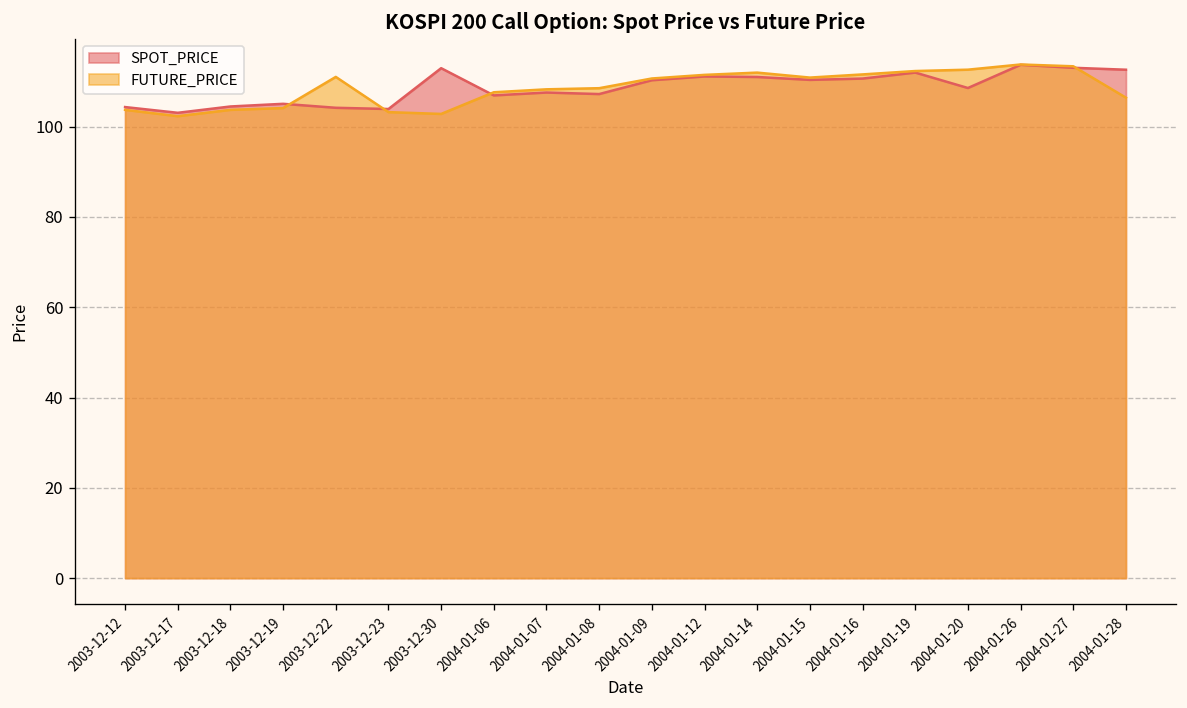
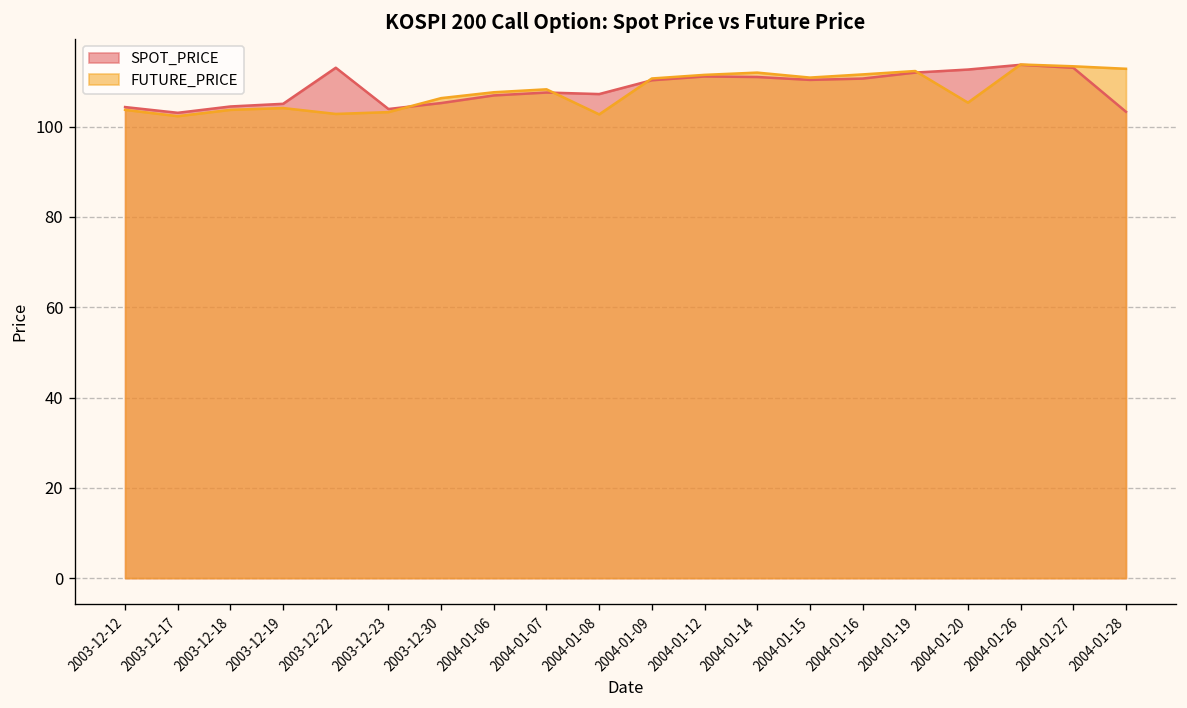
  {
    "SPOT_PRICE": {
      "2003-12-17": 103,
      "2003-12-18": 104,
      "2003-12-19": 105,
-     "2003-12-22": 104,
+     "2003-12-22": 113,
      "2003-12-23": 104,
-     "2003-12-30": 113,
+     "2003-12-30": 105,
      "2004-01-06": 107,
      "2004-01-07": 108,
      "2004-01-08": 107,
      "2004-01-14": 111,
      "2004-01-16": 111,
-     "2004-01-20": 109,
-     "2004-01-28": 113
+     "2004-01-20": 113,
+     "2004-01-28": 103
    },
    "FUTURE_PRICE": {
      "2003-12-17": 102,
      "2003-12-18": 104,
      "2003-12-19": 104,
-     "2003-12-22": 111,
+     "2003-12-22": 103,
      "2003-12-23": 103,
-     "2003-12-30": 103,
+     "2003-12-30": 106,
      "2004-01-06": 108,
      "2004-01-07": 108,
-     "2004-01-08": 109,
+     "2004-01-08": 103,
      "2004-01-14": 112,
      "2004-01-16": 112,
-     "2004-01-20": 113,
-     "2004-01-28": 106
+     "2004-01-20": 105,
+     "2004-01-28": 113
    }
  }
